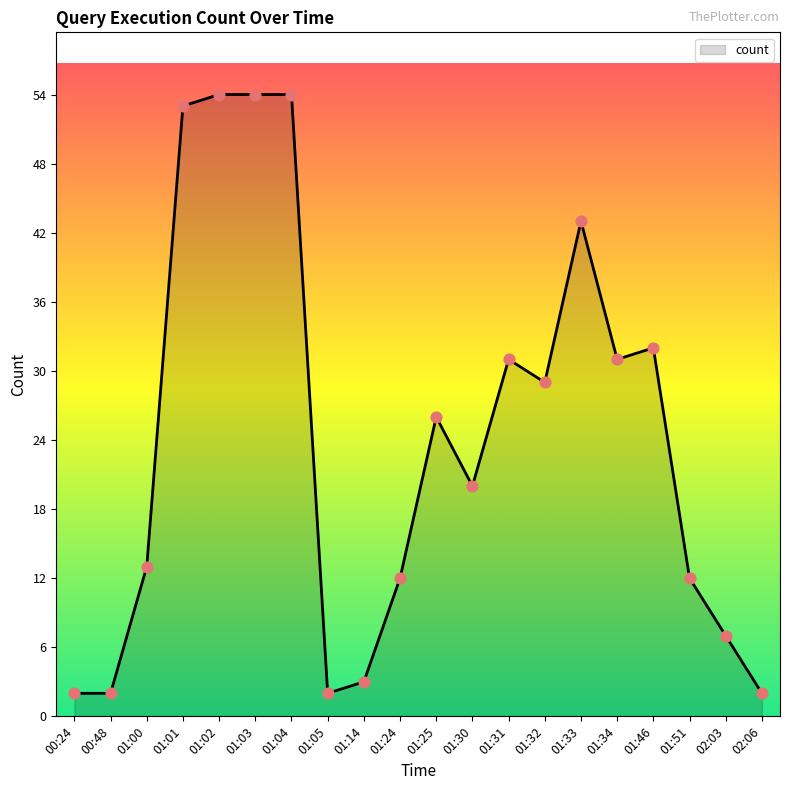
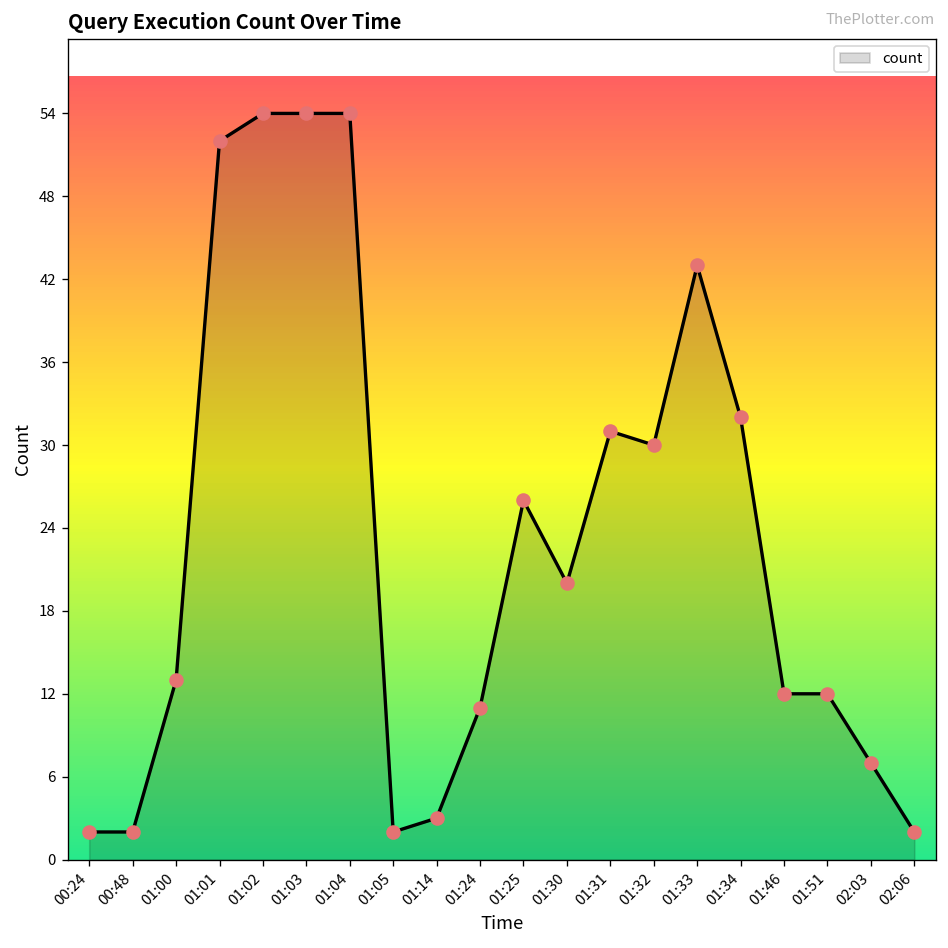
  {
    "00:24": 2,
    "00:48": 2,
    "01:00": 13,
-   "01:01": 53,
+   "01:01": 52,
    "01:02": 54,
    "01:03": 54,
    "01:04": 54,
    "01:05": 2,
    "01:14": 3,
-   "01:24": 12,
+   "01:24": 11,
    "01:25": 26,
    "01:30": 20,
    "01:31": 31,
-   "01:32": 29,
+   "01:32": 30,
    "01:33": 43,
-   "01:34": 31,
-   "01:46": 32,
+   "01:34": 32,
+   "01:46": 12,
    "01:51": 12,
    "02:03": 7,
    "02:06": 2
  }
